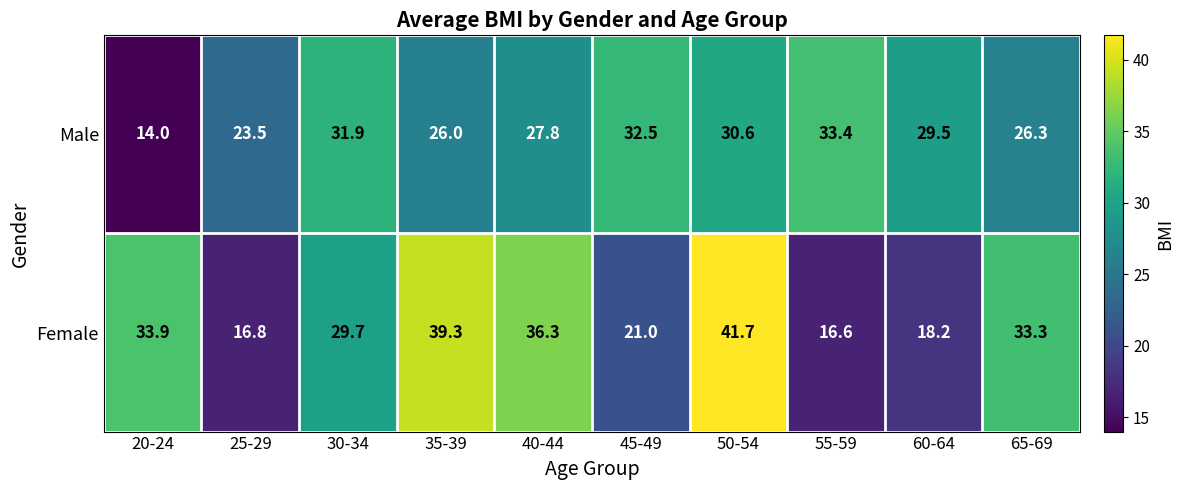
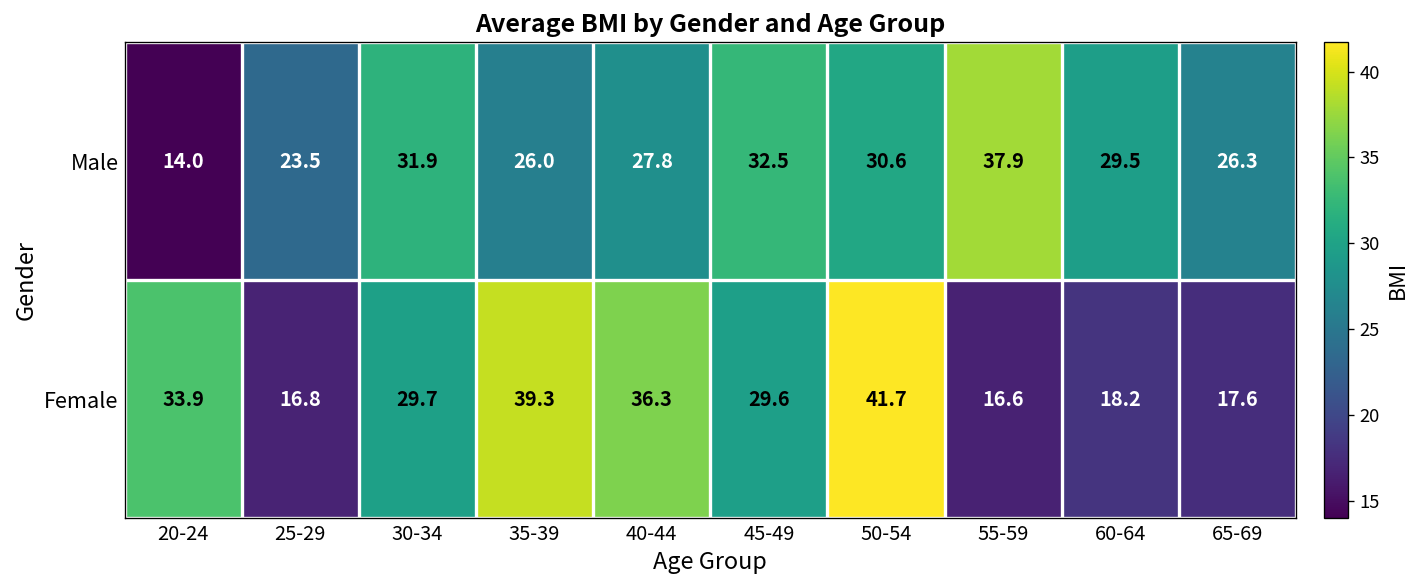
  {
    "Male": {
      "20-24": 14.0,
      "25-29": 23.5,
      "30-34": 31.9,
      "35-39": 26.0,
      "40-44": 27.8,
      "45-49": 32.5,
      "50-54": 30.6,
-     "55-59": 33.4,
+     "55-59": 37.9,
      "60-64": 29.5,
      "65-69": 26.3
    },
    "Female": {
      "20-24": 33.9,
      "25-29": 16.8,
      "30-34": 29.7,
      "35-39": 39.3,
      "40-44": 36.3,
-     "45-49": 21.0,
+     "45-49": 29.6,
      "50-54": 41.7,
      "55-59": 16.6,
      "60-64": 18.2,
-     "65-69": 33.3
+     "65-69": 17.6
    }
  }
